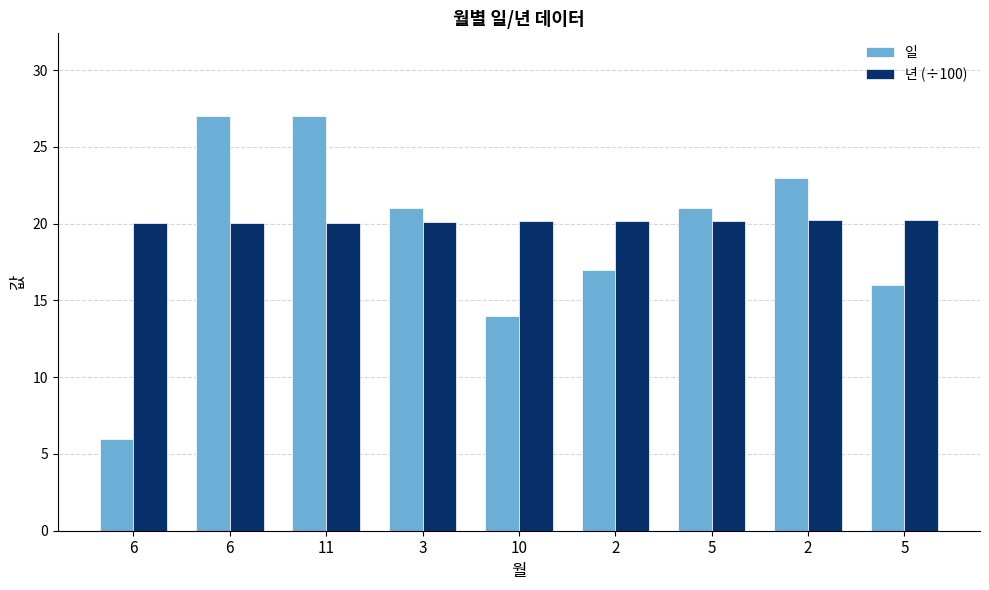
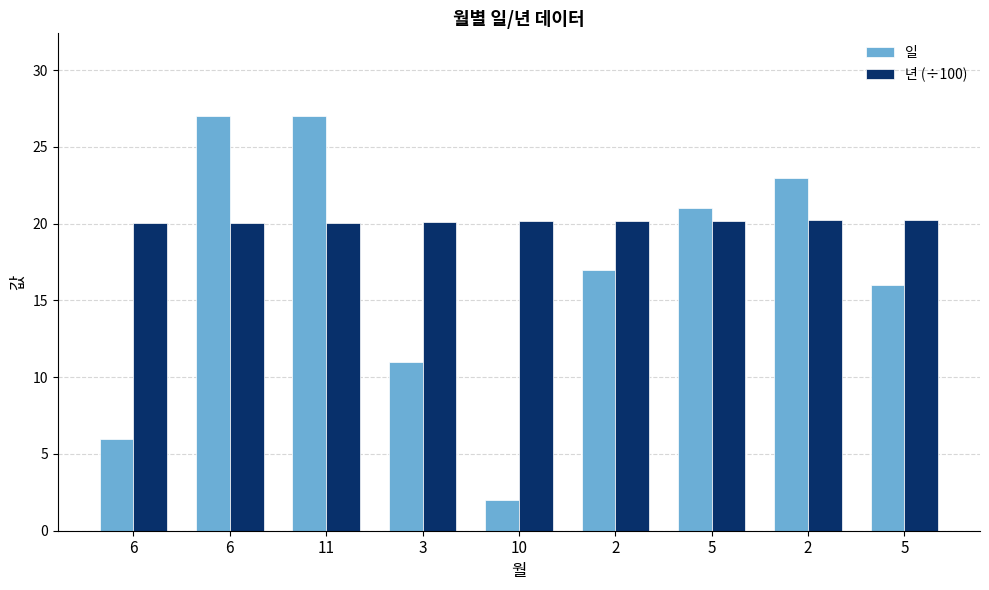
  {
    "일": {
      "11": 27,
-     "3": 21,
-     "10": 14
+     "3": 11,
+     "10": 2
    },
    "년 (÷100)": {
      "11": 20,
      "3": 20,
      "10": 20
    }
  }
